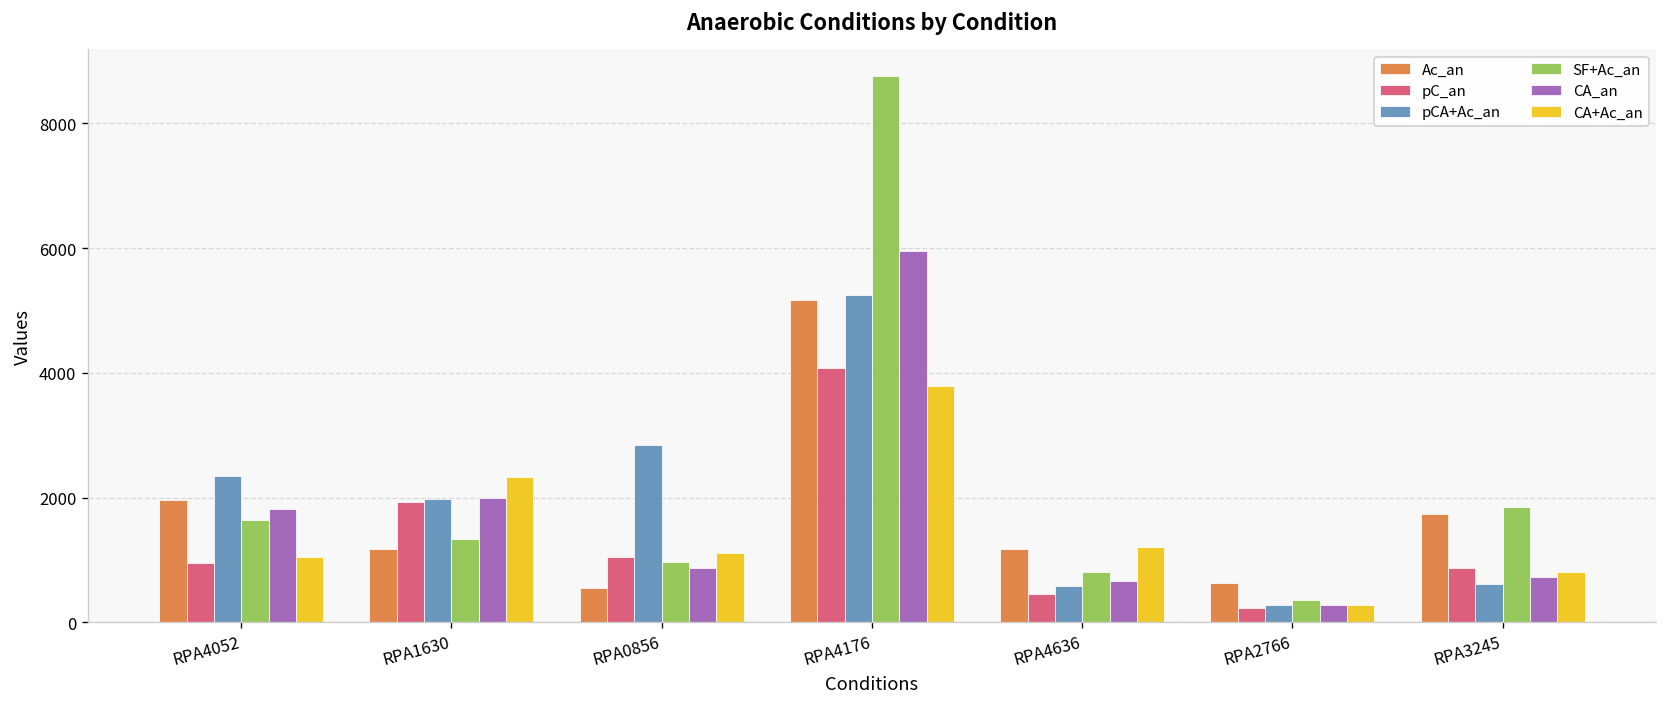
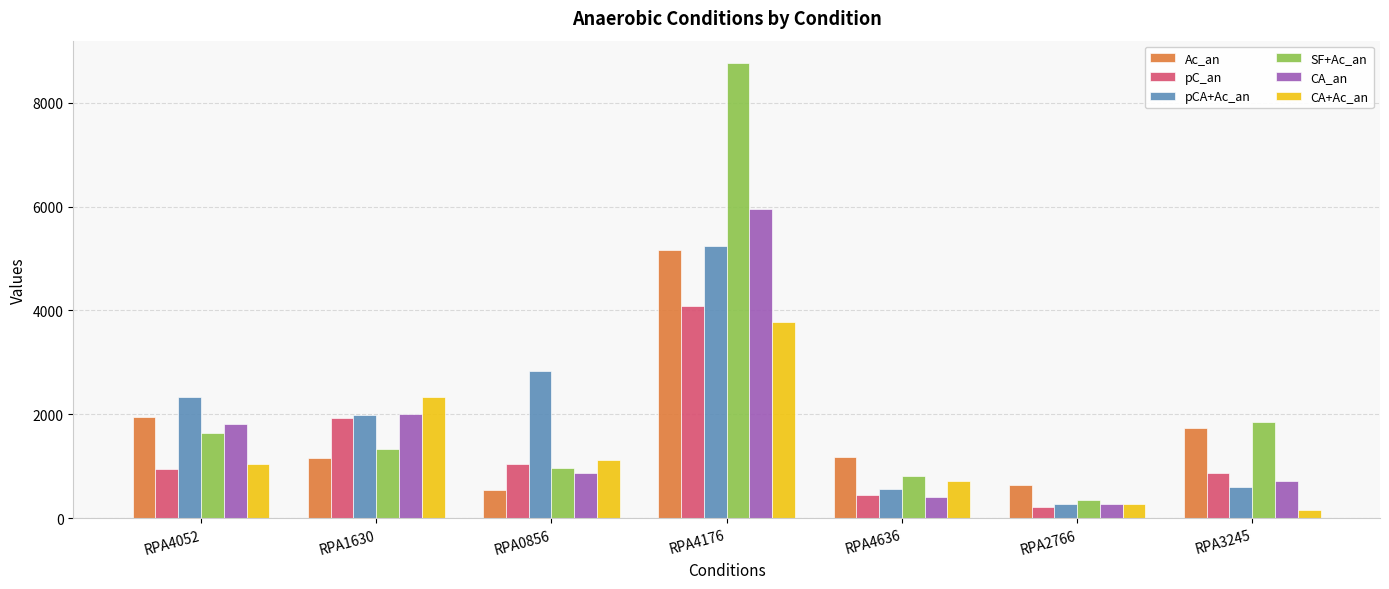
  {
    "Ac_an": {
      "RPA4052": 2000,
      "RPA1630": 1200,
      "RPA0856": 500,
      "RPA4176": 5200,
      "RPA4636": 1200,
      "RPA2766": 600,
      "RPA3245": 1700
    },
    "pC_an": {
      "RPA4052": 1000,
      "RPA1630": 1900,
      "RPA0856": 1100,
      "RPA4176": 4100,
      "RPA4636": 400,
      "RPA2766": 200,
      "RPA3245": 900
    },
    "pCA+Ac_an": {
      "RPA4052": 2300,
      "RPA1630": 2000,
      "RPA0856": 2800,
      "RPA4176": 5200,
      "RPA4636": 600,
      "RPA2766": 300,
      "RPA3245": 600
    },
    "SF+Ac_an": {
      "RPA4052": 1600,
      "RPA1630": 1300,
      "RPA0856": 1000,
      "RPA4176": 8800,
      "RPA4636": 800,
      "RPA2766": 400,
      "RPA3245": 1800
    },
    "CA_an": {
      "RPA4052": 1800,
      "RPA1630": 2000,
      "RPA0856": 900,
      "RPA4176": 5900,
-     "RPA4636": 700,
+     "RPA4636": 400,
      "RPA2766": 300,
      "RPA3245": 700
    },
    "CA+Ac_an": {
      "RPA4052": 1000,
      "RPA1630": 2300,
      "RPA0856": 1100,
      "RPA4176": 3800,
-     "RPA4636": 1200,
+     "RPA4636": 700,
      "RPA2766": 300,
-     "RPA3245": 800
+     "RPA3245": 200
    }
  }
